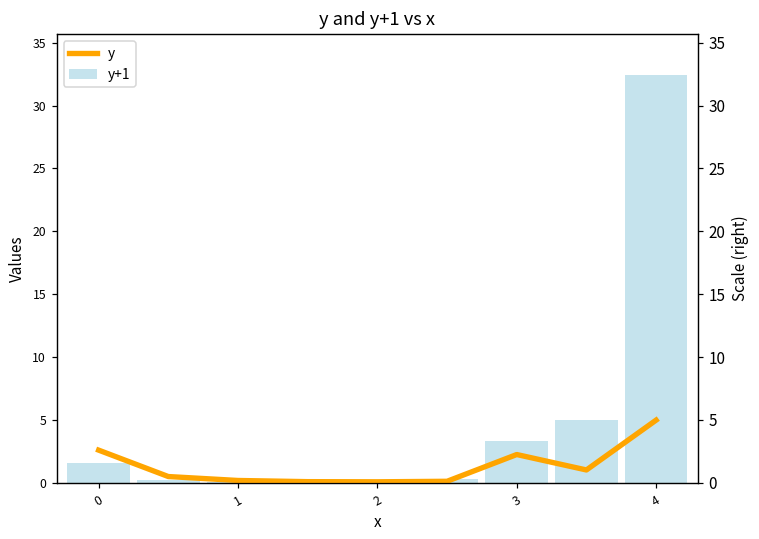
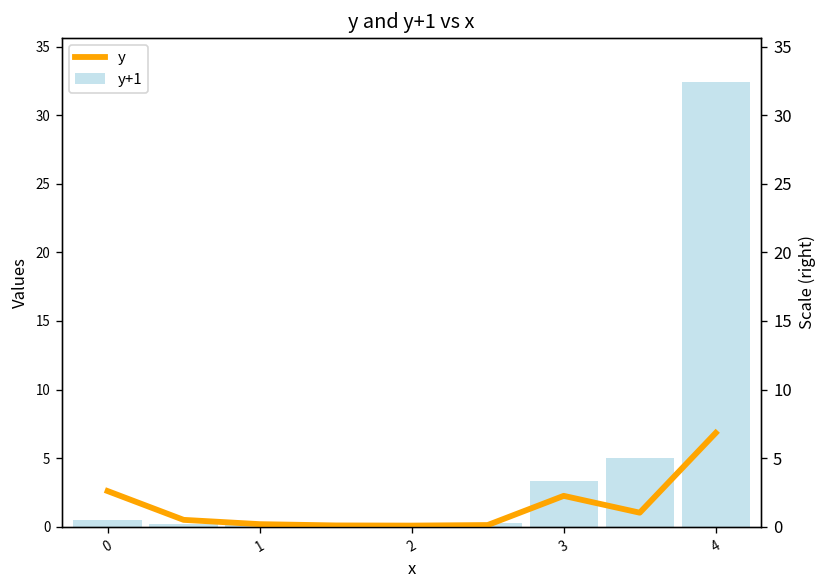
  {
    "y+1": {
-     "0": 1.6,
+     "0": 0.5,
      "3": 3.3,
      "4": 32.4
    },
    "y": {
      "0": 2.6,
      "1": 0.2,
      "2": 0.1,
      "3": 2.3,
-     "4": 5.0
+     "4": 6.8
    }
  }
